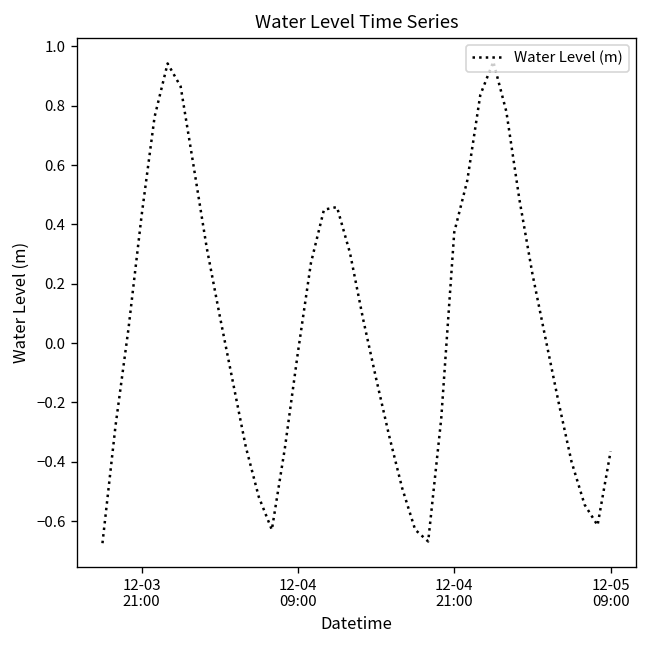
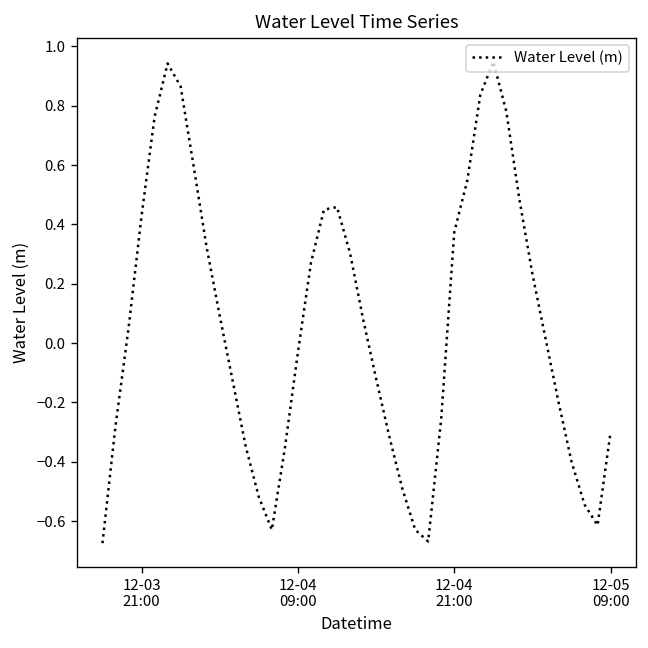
  {
    "12-03 21:00": 0.43,
    "12-04 09:00": -0.03,
    "12-04 21:00": 0.37,
-   "12-05 09:00": -0.37
+   "12-05 09:00": -0.30
  }
